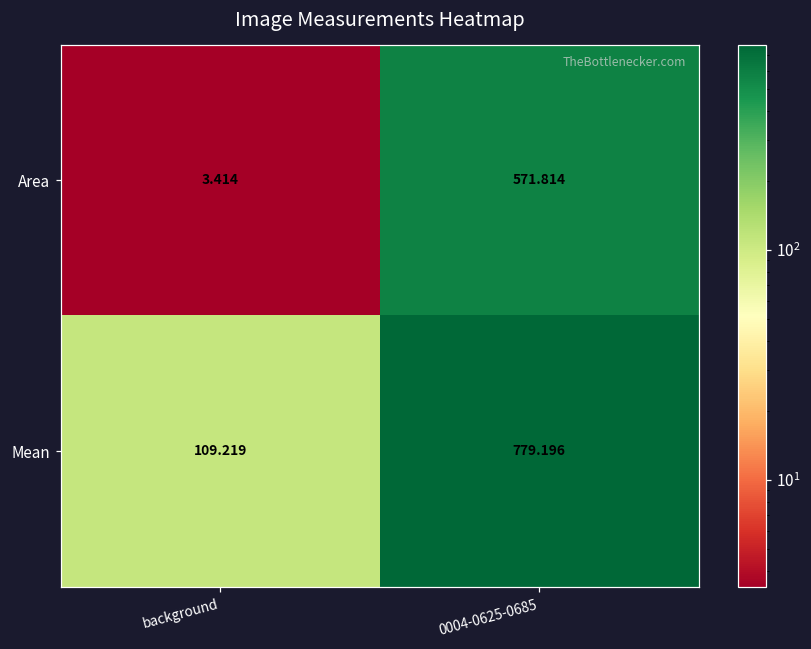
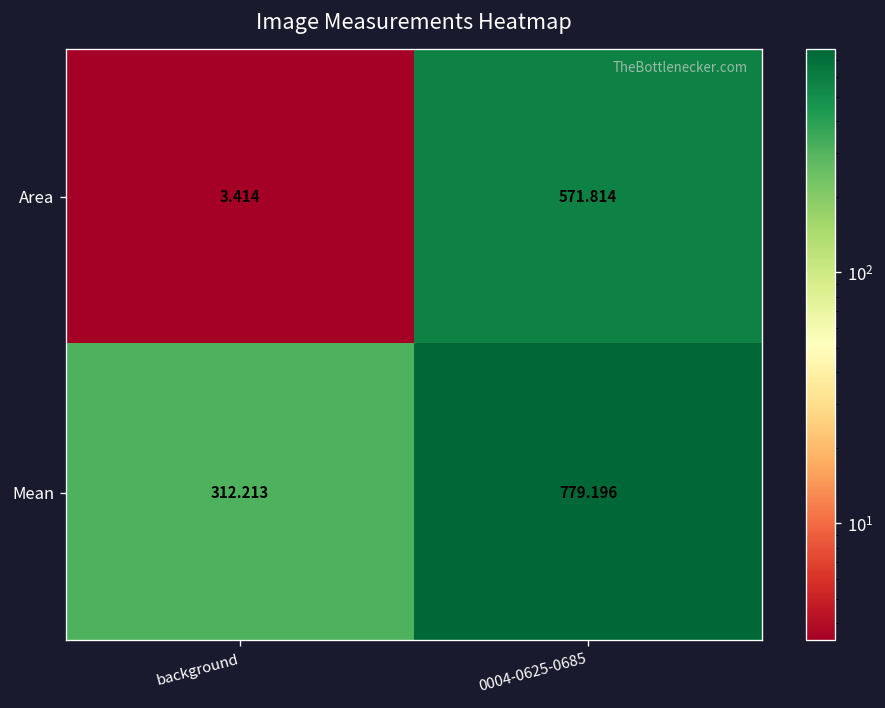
  {
    "Area": {
      "background": 3.414
    },
    "Mean": {
-     "background": 109.219,
+     "background": 312.213,
      "0004-0625-0685": 779.196
    }
  }
